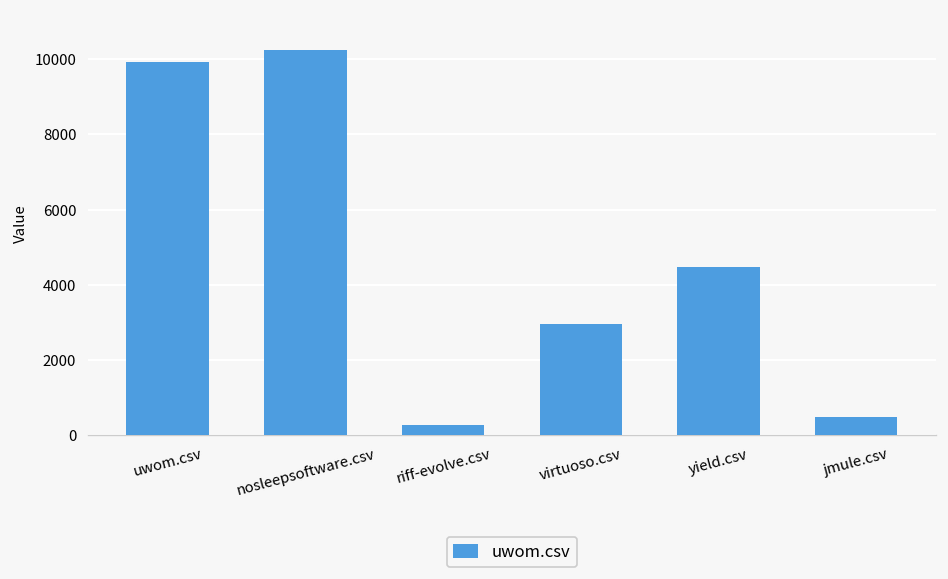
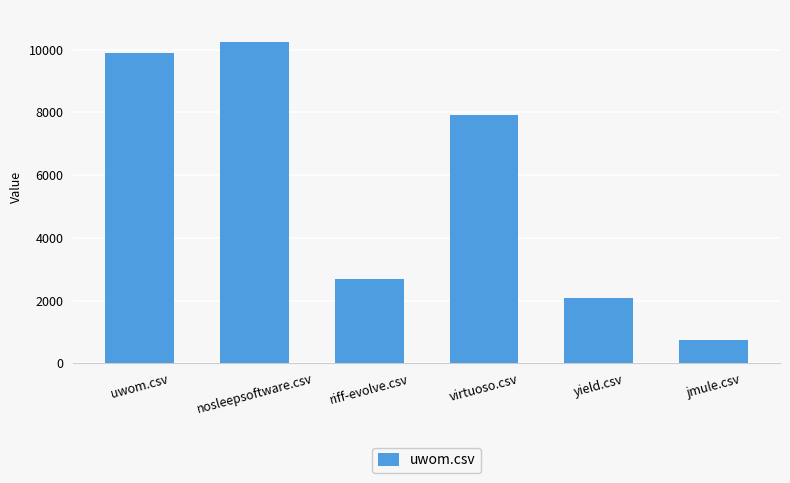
  {
    "uwom.csv": 9900,
    "nosleepsoftware.csv": 10200,
-   "riff-evolve.csv": 300,
-   "virtuoso.csv": 3000,
-   "yield.csv": 4500,
-   "jmule.csv": 500
+   "riff-evolve.csv": 2700,
+   "virtuoso.csv": 7900,
+   "yield.csv": 2100,
+   "jmule.csv": 700
  }
